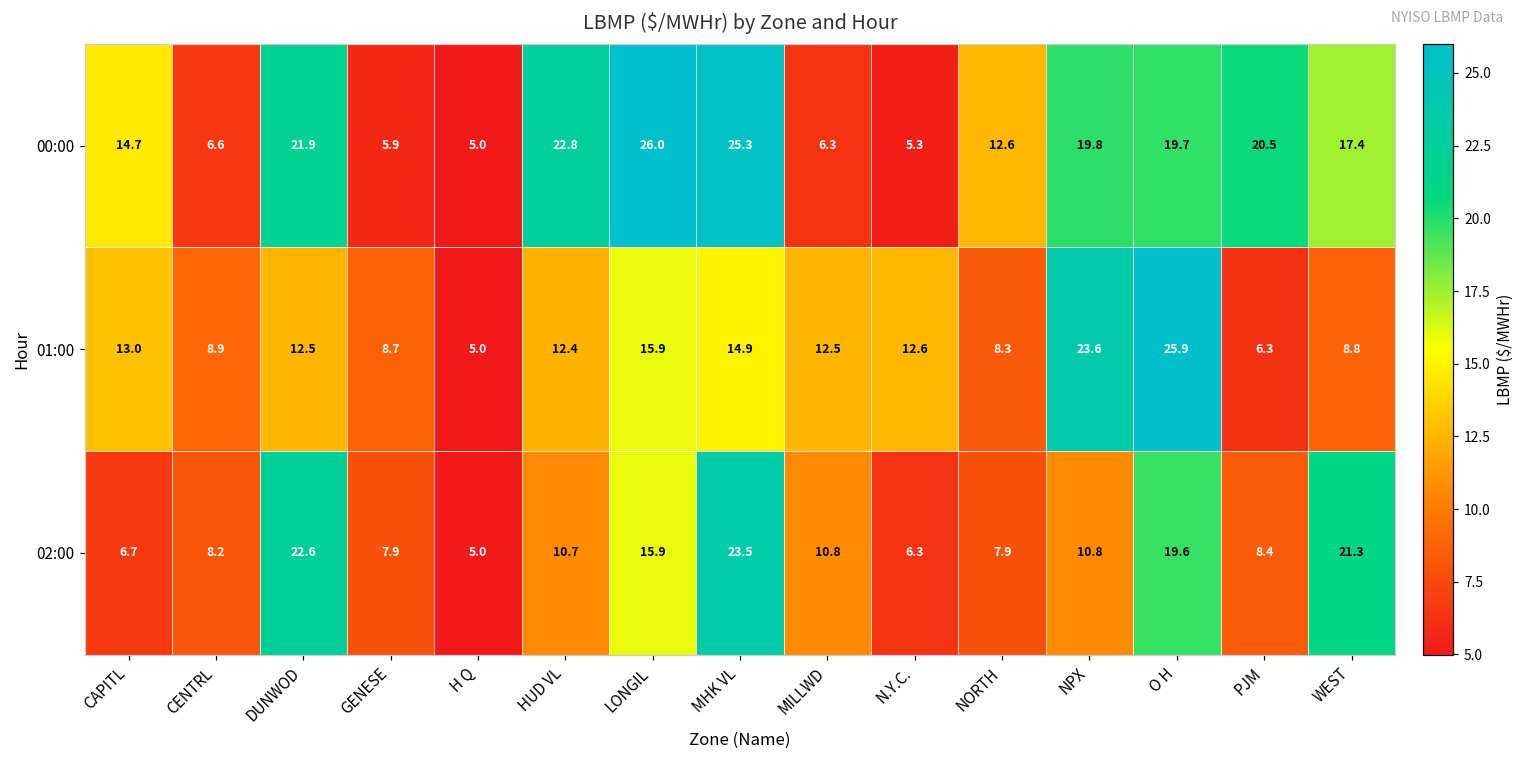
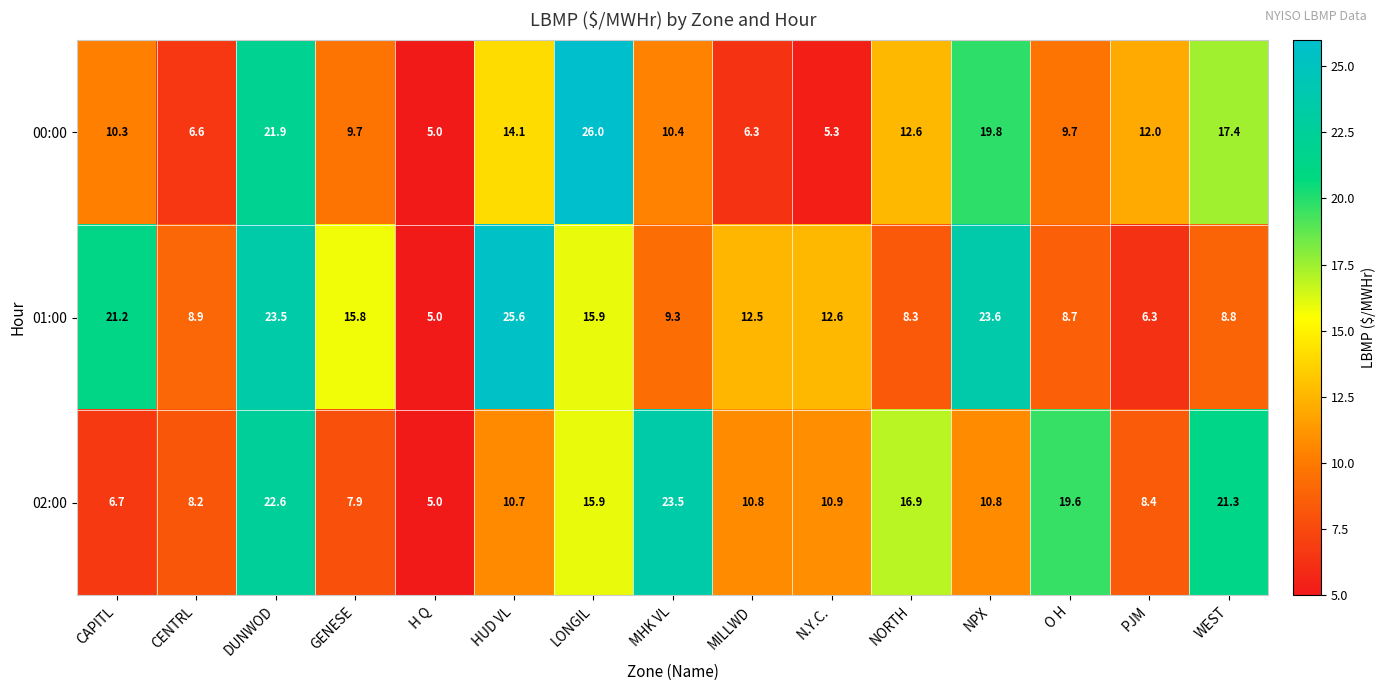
  {
    "00:00": {
-     "CAPITL": 14.7,
+     "CAPITL": 10.3,
      "CENTRL": 6.6,
      "DUNWOD": 21.9,
-     "GENESE": 5.9,
+     "GENESE": 9.7,
      "H Q": 5.0,
-     "HUD VL": 22.8,
+     "HUD VL": 14.1,
      "LONGIL": 26.0,
-     "MHK VL": 25.3,
+     "MHK VL": 10.4,
      "MILLWD": 6.3,
      "N.Y.C.": 5.3,
      "NORTH": 12.6,
      "NPX": 19.8,
-     "O H": 19.7,
-     "PJM": 20.5,
+     "O H": 9.7,
+     "PJM": 12.0,
      "WEST": 17.4
    },
    "01:00": {
-     "CAPITL": 13.0,
+     "CAPITL": 21.2,
      "CENTRL": 8.9,
-     "DUNWOD": 12.5,
-     "GENESE": 8.7,
+     "DUNWOD": 23.5,
+     "GENESE": 15.8,
      "H Q": 5.0,
-     "HUD VL": 12.4,
+     "HUD VL": 25.6,
      "LONGIL": 15.9,
-     "MHK VL": 14.9,
+     "MHK VL": 9.3,
      "MILLWD": 12.5,
      "N.Y.C.": 12.6,
      "NORTH": 8.3,
      "NPX": 23.6,
-     "O H": 25.9,
+     "O H": 8.7,
      "PJM": 6.3,
      "WEST": 8.8
    },
    "02:00": {
      "CAPITL": 6.7,
      "CENTRL": 8.2,
      "DUNWOD": 22.6,
      "GENESE": 7.9,
      "H Q": 5.0,
      "HUD VL": 10.7,
      "LONGIL": 15.9,
      "MHK VL": 23.5,
      "MILLWD": 10.8,
-     "N.Y.C.": 6.3,
-     "NORTH": 7.9,
+     "N.Y.C.": 10.9,
+     "NORTH": 16.9,
      "NPX": 10.8,
      "O H": 19.6,
      "PJM": 8.4,
      "WEST": 21.3
    }
  }
